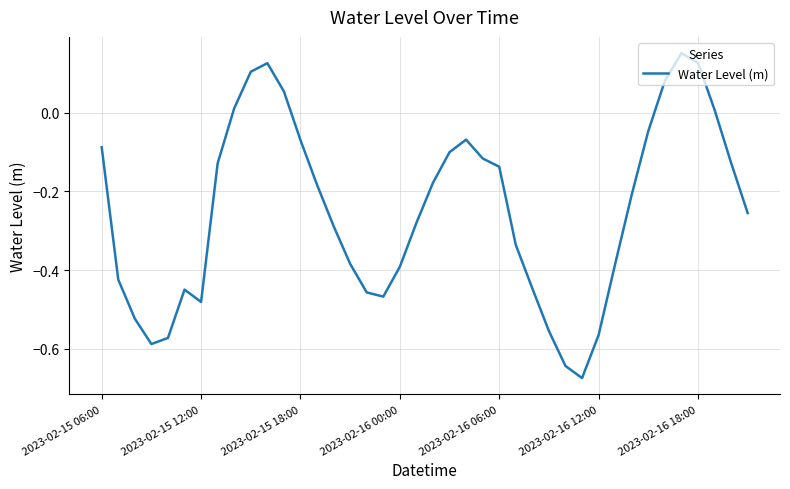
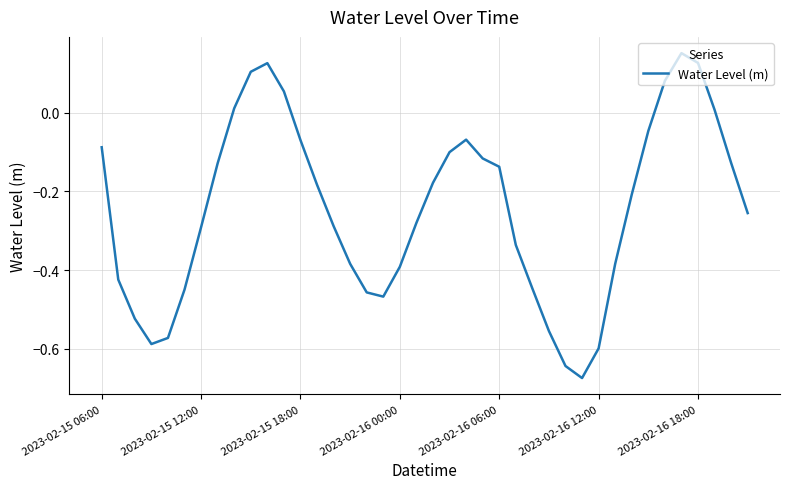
  {
    "2023-02-15 06:00": -0.09,
-   "2023-02-15 12:00": -0.48,
+   "2023-02-15 12:00": -0.29,
    "2023-02-15 18:00": -0.07,
    "2023-02-16 00:00": -0.39,
    "2023-02-16 06:00": -0.14,
-   "2023-02-16 12:00": -0.57
+   "2023-02-16 12:00": -0.60
  }
